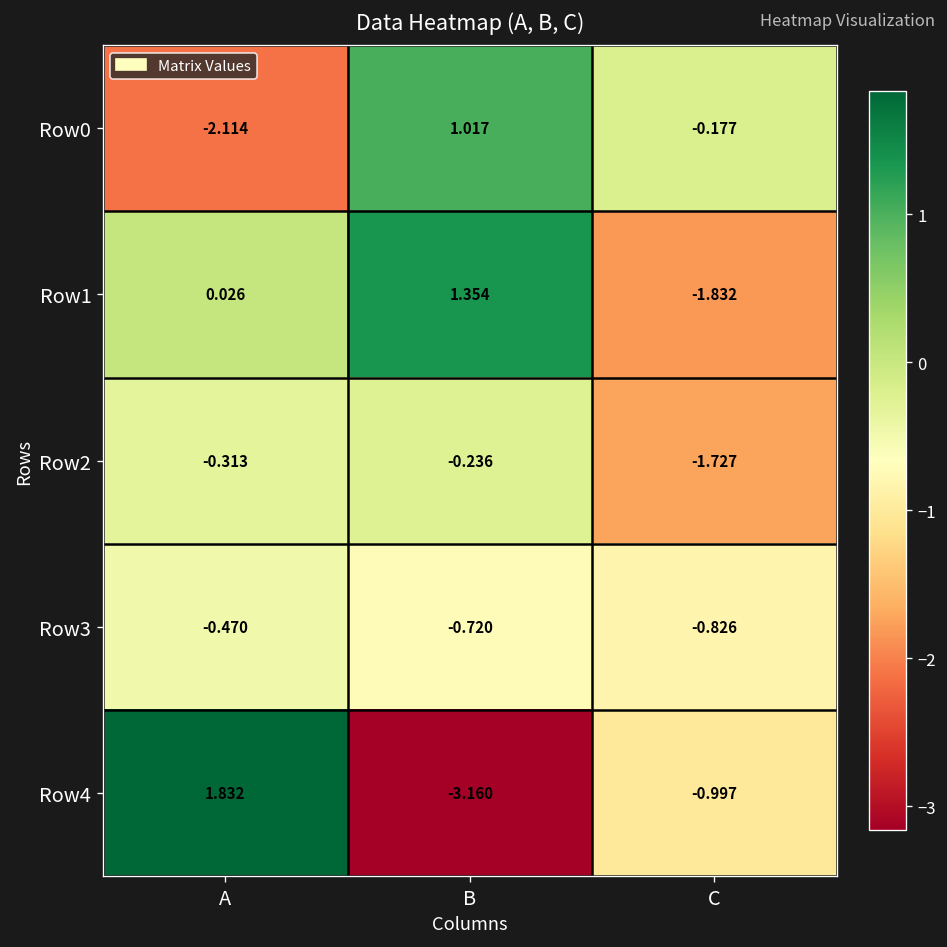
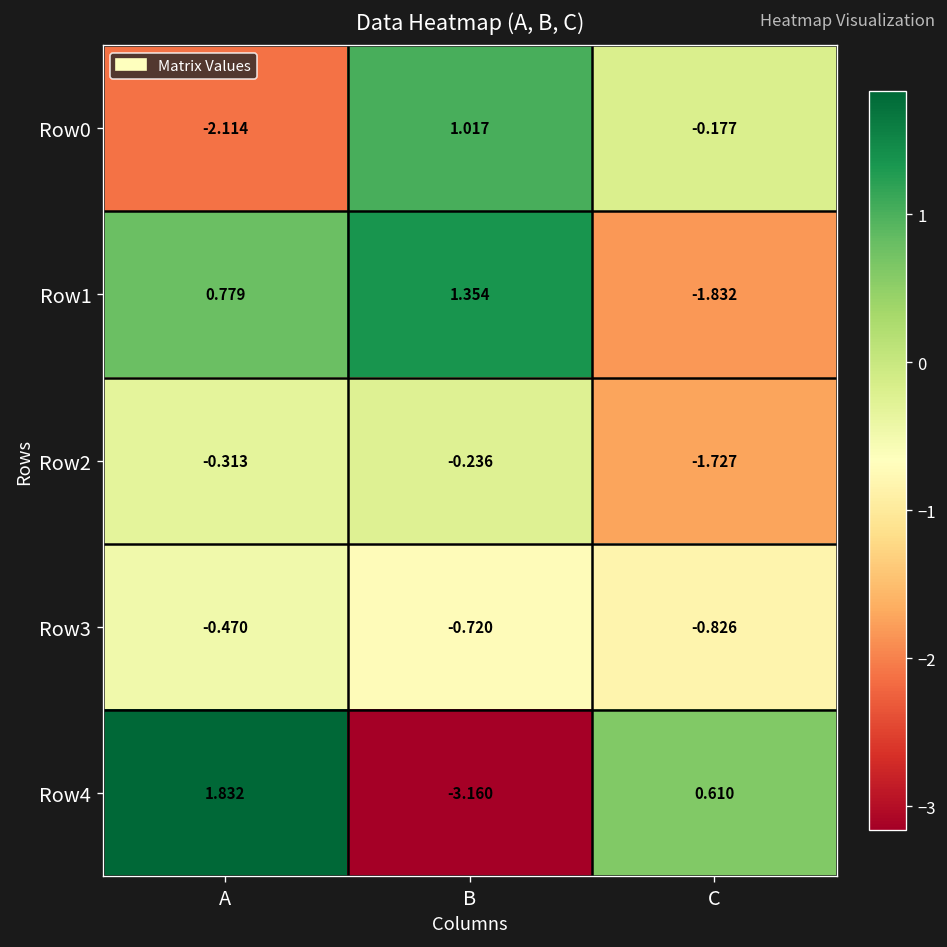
  {
    "Row0": {
      "A": -2.114,
      "B": 1.017,
      "C": -0.177
    },
    "Row1": {
-     "A": 0.026,
+     "A": 0.779,
      "B": 1.354,
      "C": -1.832
    },
    "Row2": {
      "A": -0.313,
      "B": -0.236,
      "C": -1.727
    },
    "Row3": {
      "A": -0.470,
      "B": -0.720,
      "C": -0.826
    },
    "Row4": {
      "A": 1.832,
      "B": -3.160,
-     "C": -0.997
+     "C": 0.610
    }
  }
